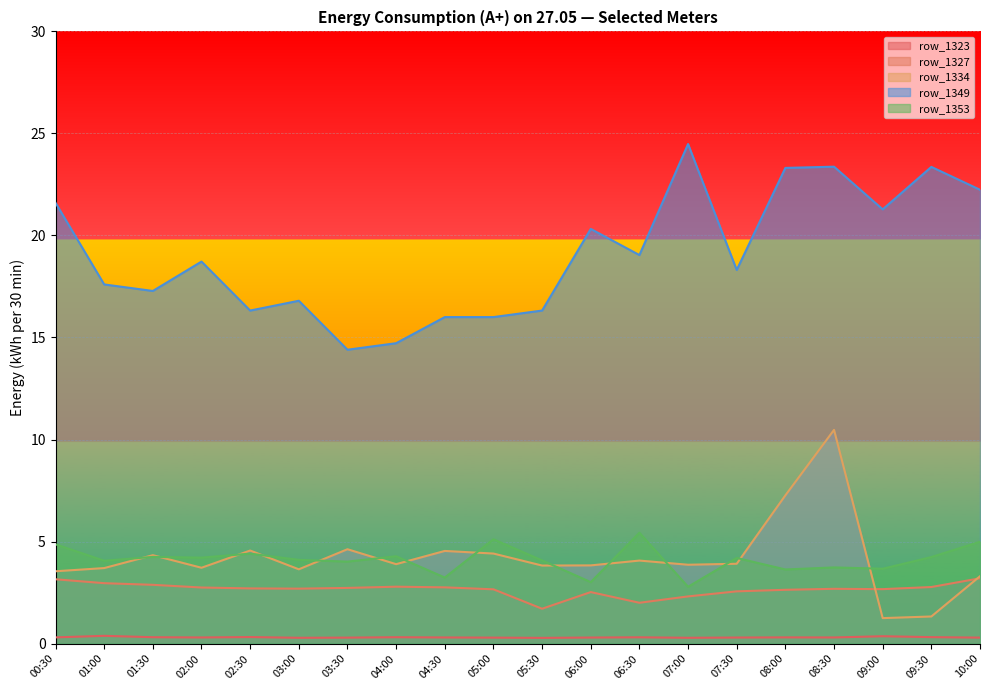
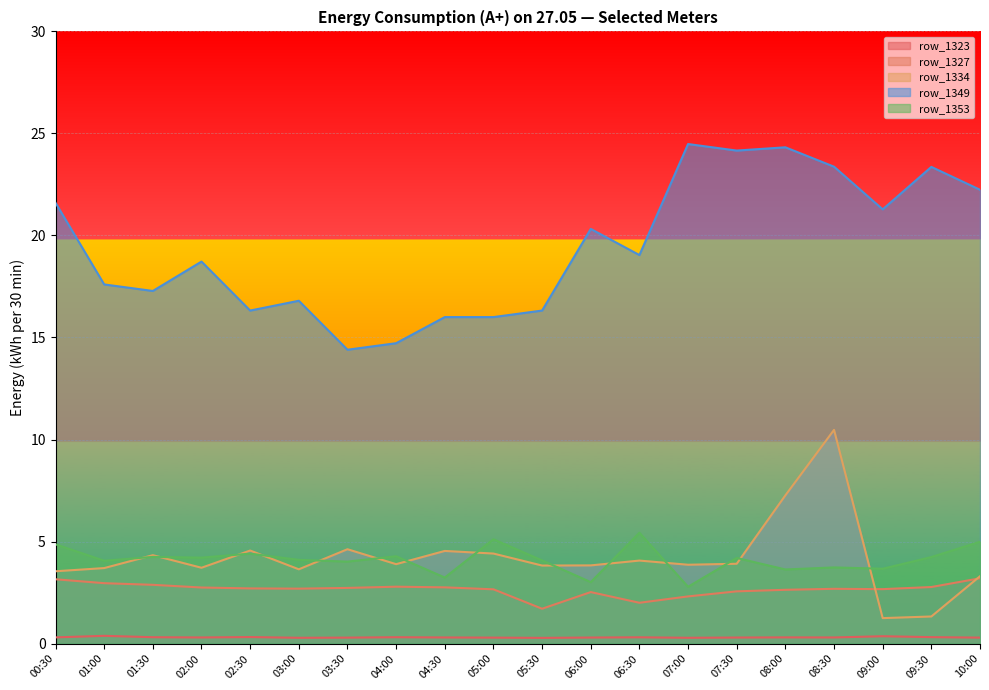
  {
    "row_1349": {
      "00:30": 21.6,
      "01:00": 17.6,
      "01:30": 17.3,
      "02:00": 18.7,
      "02:30": 16.3,
      "03:00": 16.8,
      "03:30": 14.4,
      "04:00": 14.7,
      "04:30": 16.0,
      "05:00": 16.0,
      "05:30": 16.3,
      "06:00": 20.3,
      "06:30": 19.0,
      "07:00": 24.5,
-     "07:30": 18.3,
-     "08:00": 23.3,
+     "07:30": 24.2,
+     "08:00": 24.3,
      "08:30": 23.4,
      "09:00": 21.3,
      "09:30": 23.4,
      "10:00": 22.2
    },
    "row_1353": {
      "00:30": 4.9,
      "01:00": 4.1,
      "02:00": 4.2,
      "02:30": 4.4,
      "03:00": 4.1,
      "03:30": 4.0,
      "04:00": 4.3,
      "04:30": 3.2,
      "05:00": 5.1,
      "05:30": 4.1,
      "06:00": 3.0,
      "06:30": 5.4,
      "07:00": 2.8,
      "07:30": 4.2,
      "08:00": 3.6,
      "08:30": 3.7,
      "09:00": 3.7,
      "09:30": 4.2,
      "10:00": 5.0
    }
  }
